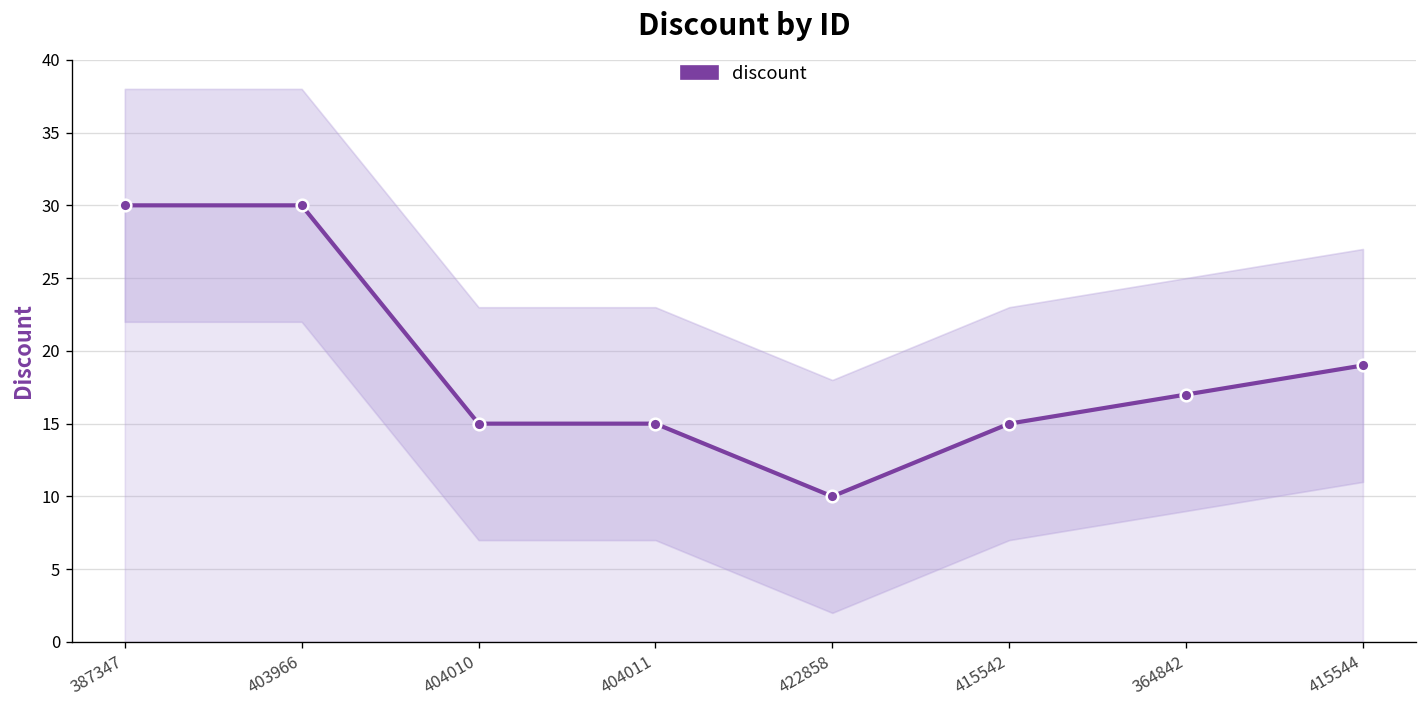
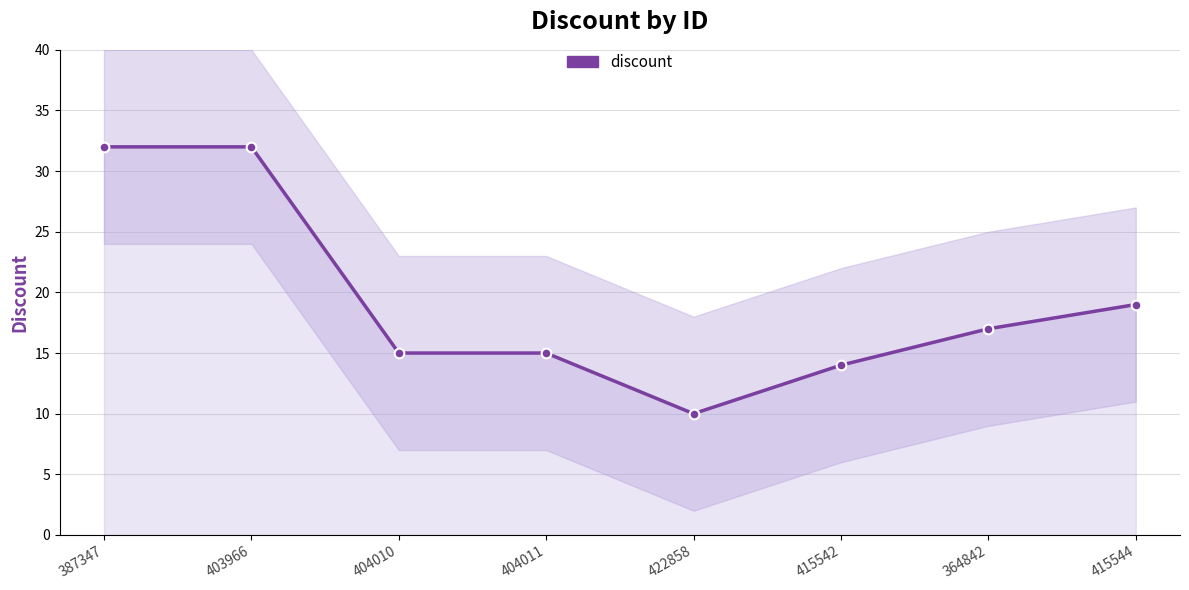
  {
    "discount": {
-     "387347": 30,
-     "403966": 30,
+     "387347": 32,
+     "403966": 32,
      "404010": 15,
      "404011": 15,
      "422858": 10,
-     "415542": 15,
+     "415542": 14,
      "364842": 17,
      "415544": 19
    }
  }
